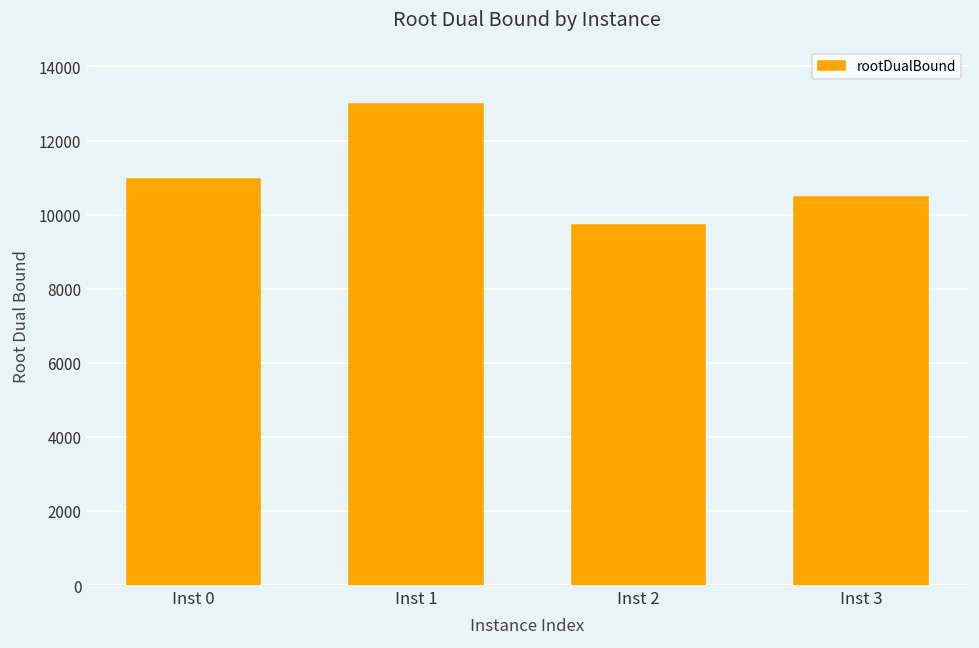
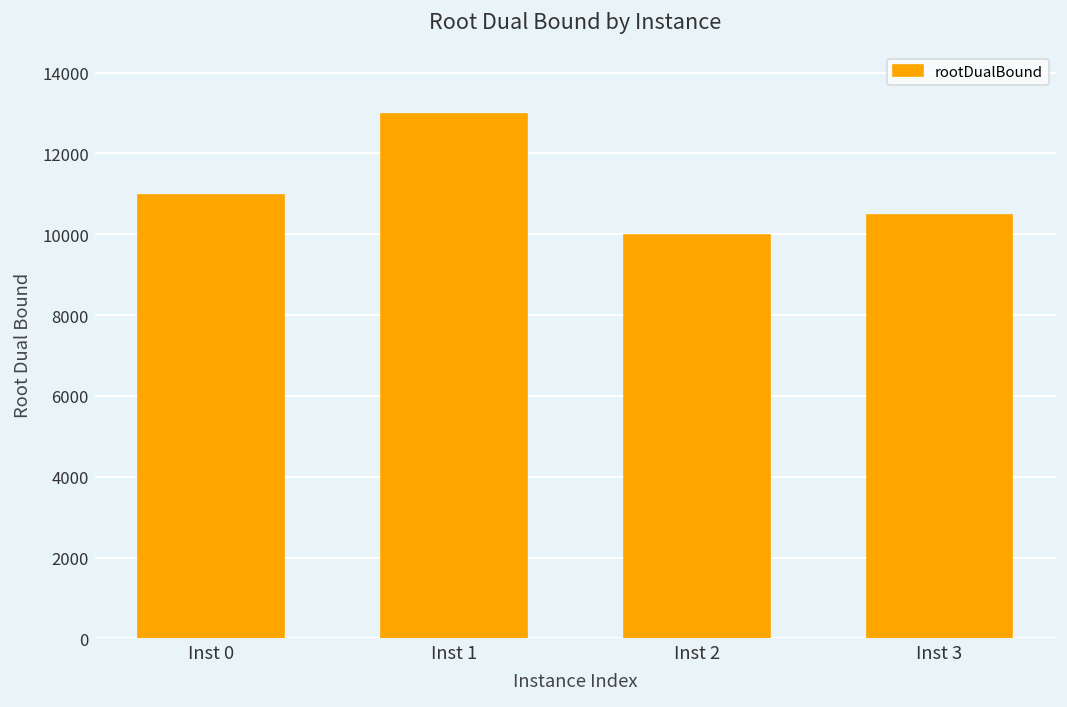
  {
    "Inst 0": 11000,
    "Inst 1": 13000,
-   "Inst 2": 9700,
+   "Inst 2": 10000,
    "Inst 3": 10500
  }
